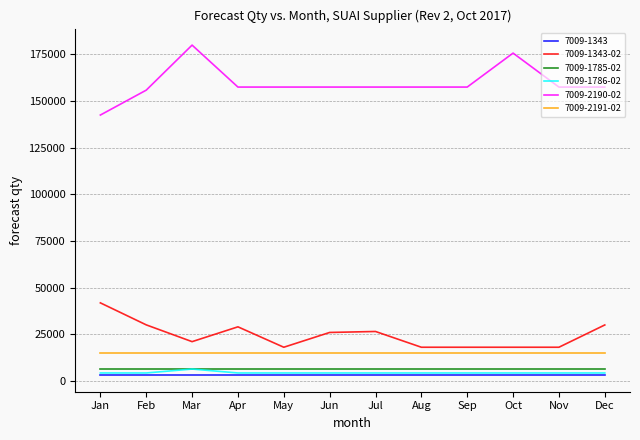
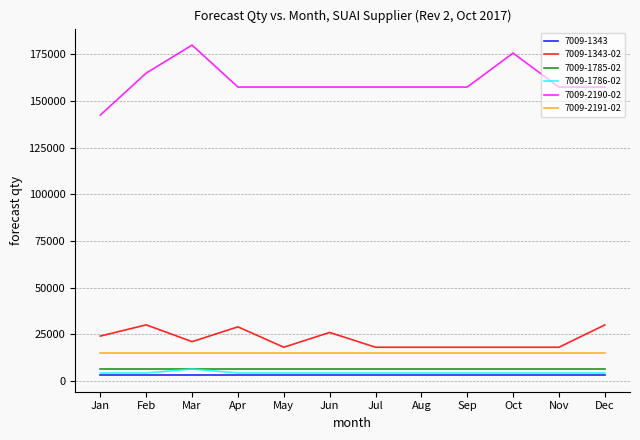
  {
    "7009-1343": {
      "Mar": 3000
    },
    "7009-1343-02": {
-     "Jan": 42000,
+     "Jan": 24000,
      "Feb": 30000,
      "Mar": 21000,
      "Apr": 29000,
      "May": 18000,
      "Jun": 26000,
-     "Jul": 26000,
+     "Jul": 18000,
      "Aug": 18000,
      "Sep": 18000,
      "Oct": 18000,
      "Nov": 18000,
      "Dec": 30000
    },
    "7009-1785-02": {
      "Jan": 6000,
      "Feb": 6000,
      "Apr": 6000,
      "May": 6000,
      "Jun": 6000,
      "Jul": 6000,
      "Aug": 6000,
      "Sep": 6000,
      "Oct": 6000,
      "Nov": 6000,
      "Dec": 6000
    },
    "7009-2190-02": {
      "Jan": 143000,
-     "Feb": 156000,
+     "Feb": 165000,
      "Mar": 180000,
      "Apr": 158000,
      "May": 158000,
      "Jun": 158000,
      "Jul": 158000,
      "Aug": 158000,
      "Sep": 158000,
      "Oct": 176000
    },
    "7009-2191-02": {
      "Jan": 15000,
      "Feb": 15000,
      "Mar": 15000,
      "Apr": 15000,
      "May": 15000,
      "Jun": 15000,
      "Jul": 15000,
      "Aug": 15000,
      "Sep": 15000,
      "Oct": 15000,
      "Nov": 15000,
      "Dec": 15000
    }
  }
